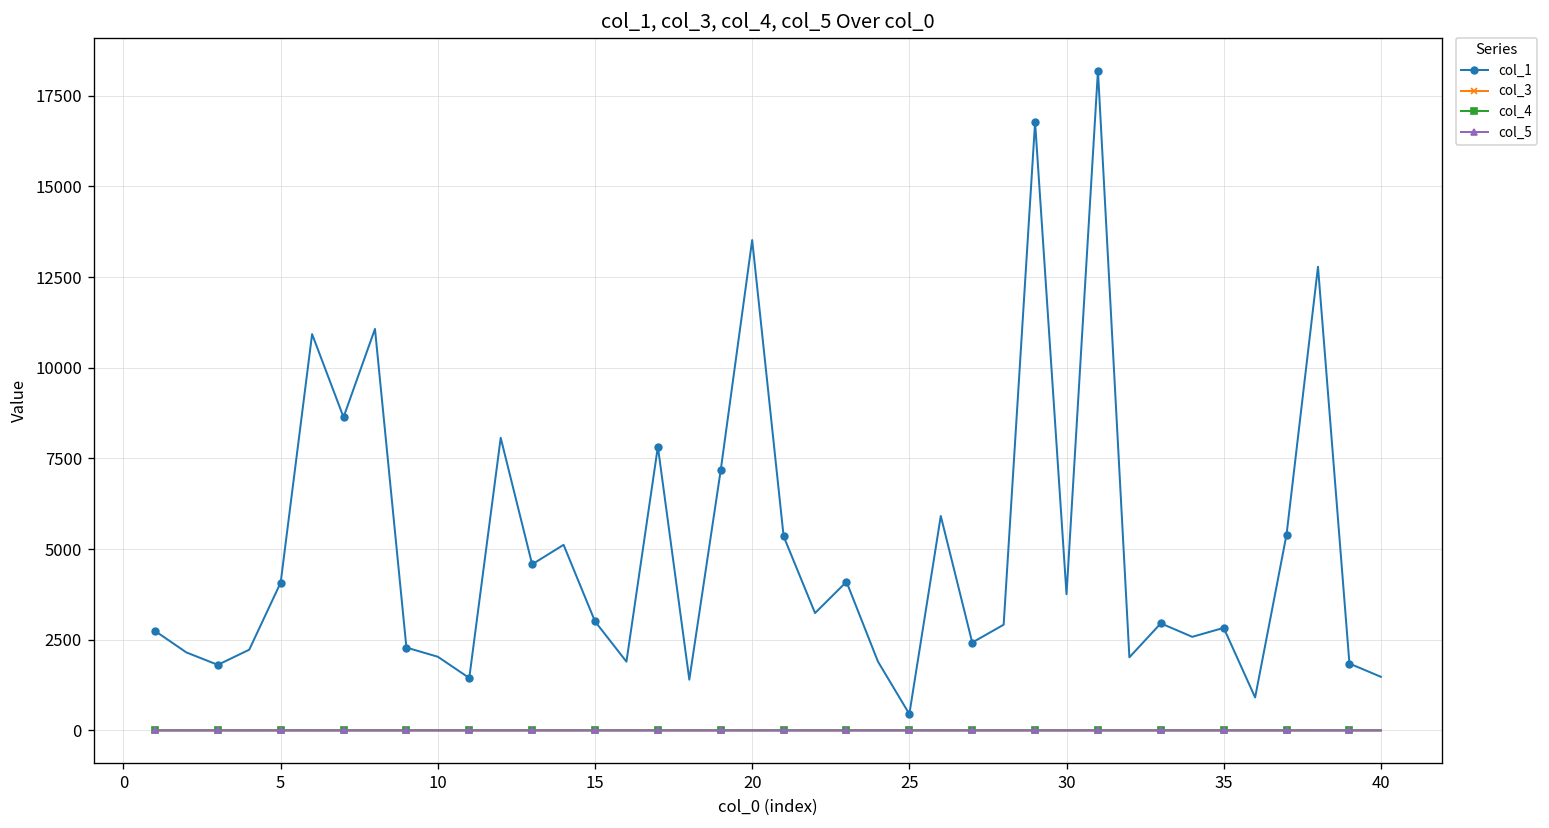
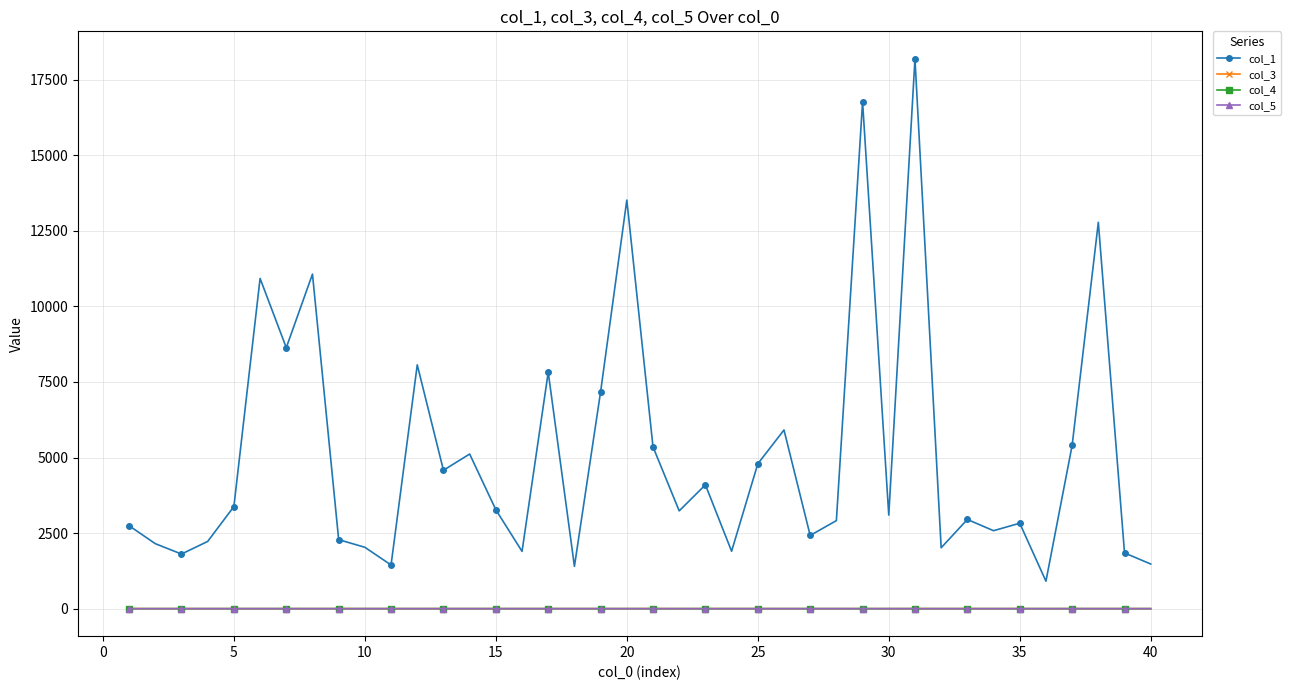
  {
    "col_1": {
-     "5": 4100,
+     "5": 3400,
      "10": 2000,
-     "15": 3000,
+     "15": 3300,
      "20": 13500,
-     "25": 500,
-     "30": 3800,
+     "25": 4800,
+     "30": 3100,
      "35": 2800,
      "40": 1500
    },
    "col_5": {
      "5": 0,
      "10": 0,
      "15": 0,
      "20": 0,
      "25": 0,
      "30": 0,
      "35": 0,
      "40": 0
    }
  }
